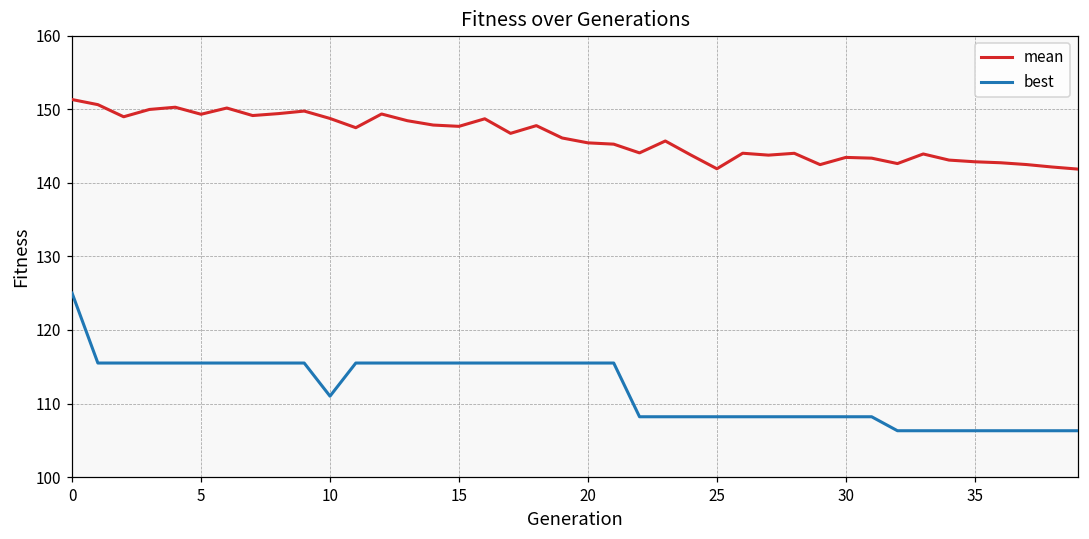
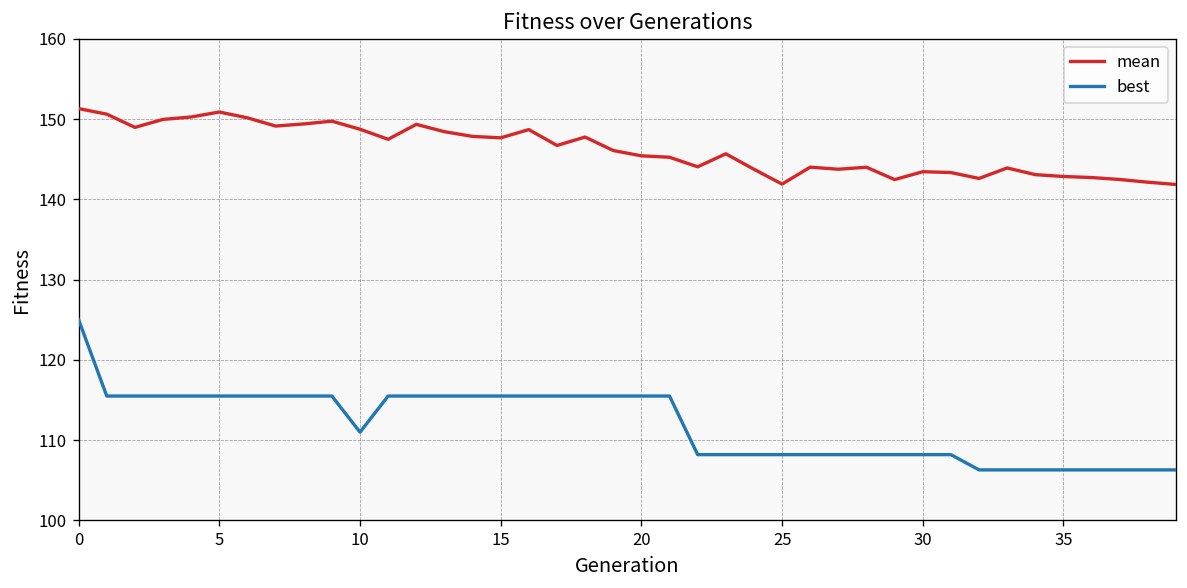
  {
    "mean": {
      "0": 151,
-     "5": 149,
+     "5": 151,
      "10": 149,
      "15": 148,
      "20": 145,
      "25": 142,
      "30": 143,
      "35": 143
    },
    "best": {
      "0": 125,
      "5": 116,
      "10": 111,
      "15": 116,
      "20": 116,
      "25": 108,
      "30": 108,
      "35": 106
    }
  }
